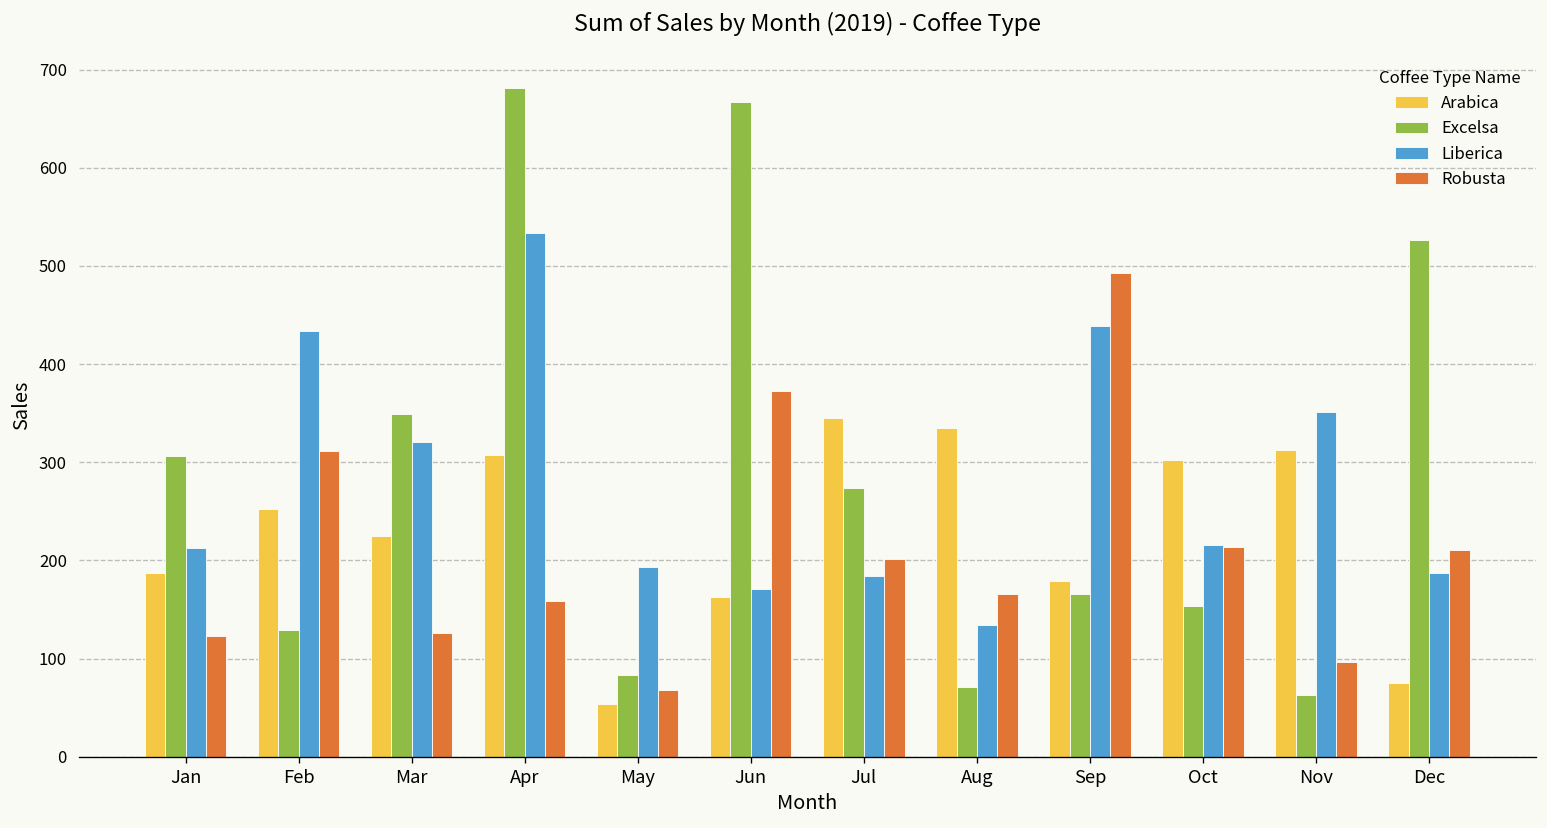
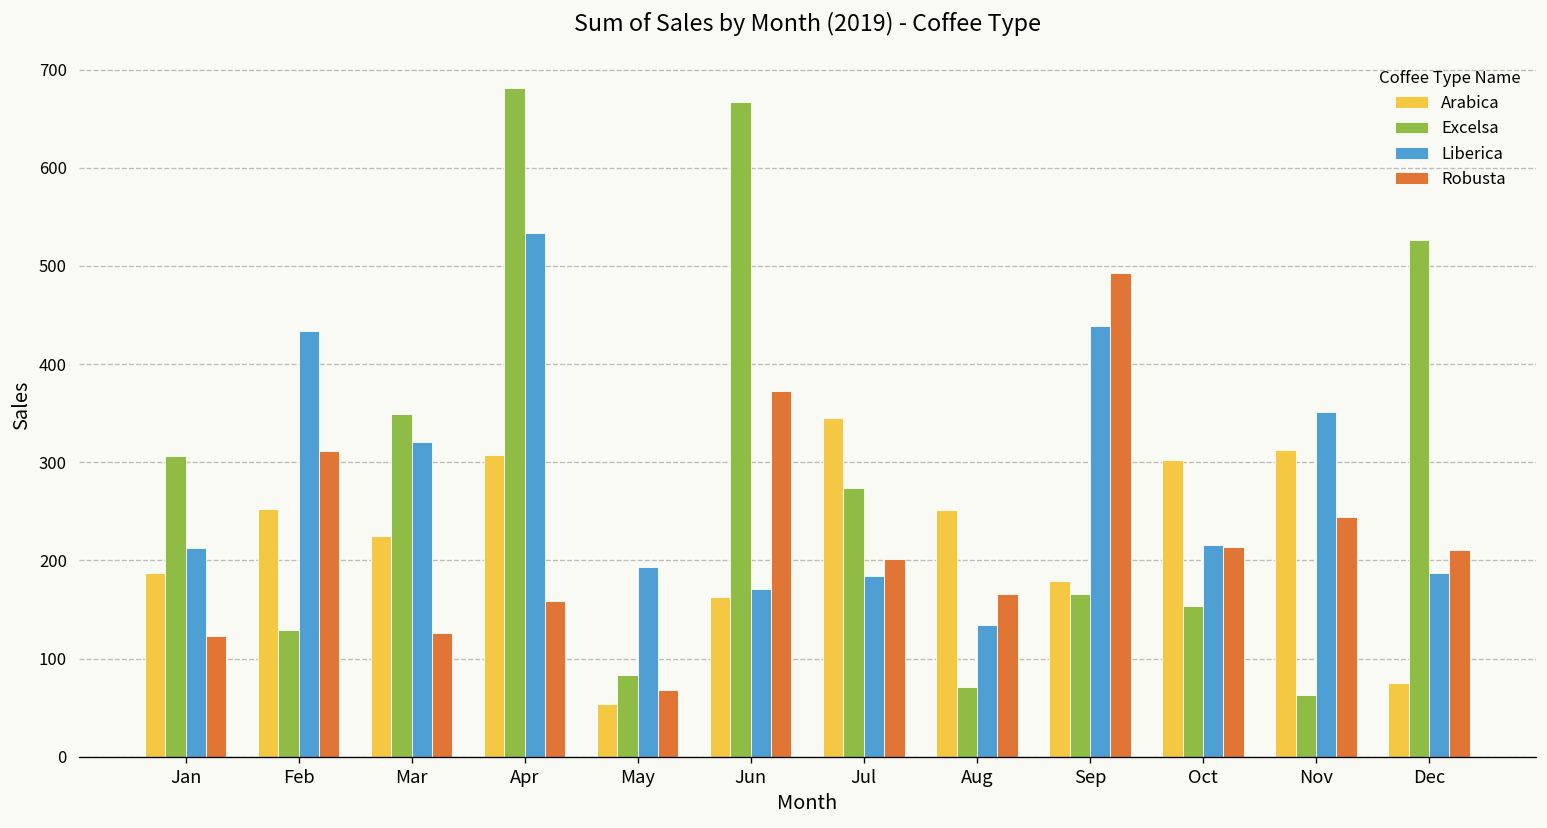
  {
    "Arabica": {
      "Jan": 190,
      "Feb": 250,
      "Mar": 220,
      "Apr": 310,
      "May": 50,
      "Jun": 160,
      "Jul": 350,
-     "Aug": 330,
+     "Aug": 250,
      "Sep": 180,
      "Oct": 300,
      "Nov": 310,
      "Dec": 80
    },
    "Excelsa": {
      "Jan": 310,
      "Feb": 130,
      "Mar": 350,
      "Apr": 680,
      "May": 80,
      "Jun": 670,
      "Jul": 270,
      "Aug": 70,
      "Sep": 170,
      "Oct": 150,
      "Nov": 60,
      "Dec": 530
    },
    "Liberica": {
      "Jan": 210,
      "Feb": 430,
      "Mar": 320,
      "Apr": 530,
      "May": 190,
      "Jun": 170,
      "Jul": 180,
      "Aug": 130,
      "Sep": 440,
      "Oct": 220,
      "Nov": 350,
      "Dec": 190
    },
    "Robusta": {
      "Jan": 120,
      "Feb": 310,
      "Mar": 130,
      "Apr": 160,
      "May": 70,
      "Jun": 370,
      "Jul": 200,
      "Aug": 170,
      "Sep": 490,
      "Oct": 210,
-     "Nov": 100,
+     "Nov": 240,
      "Dec": 210
    }
  }
